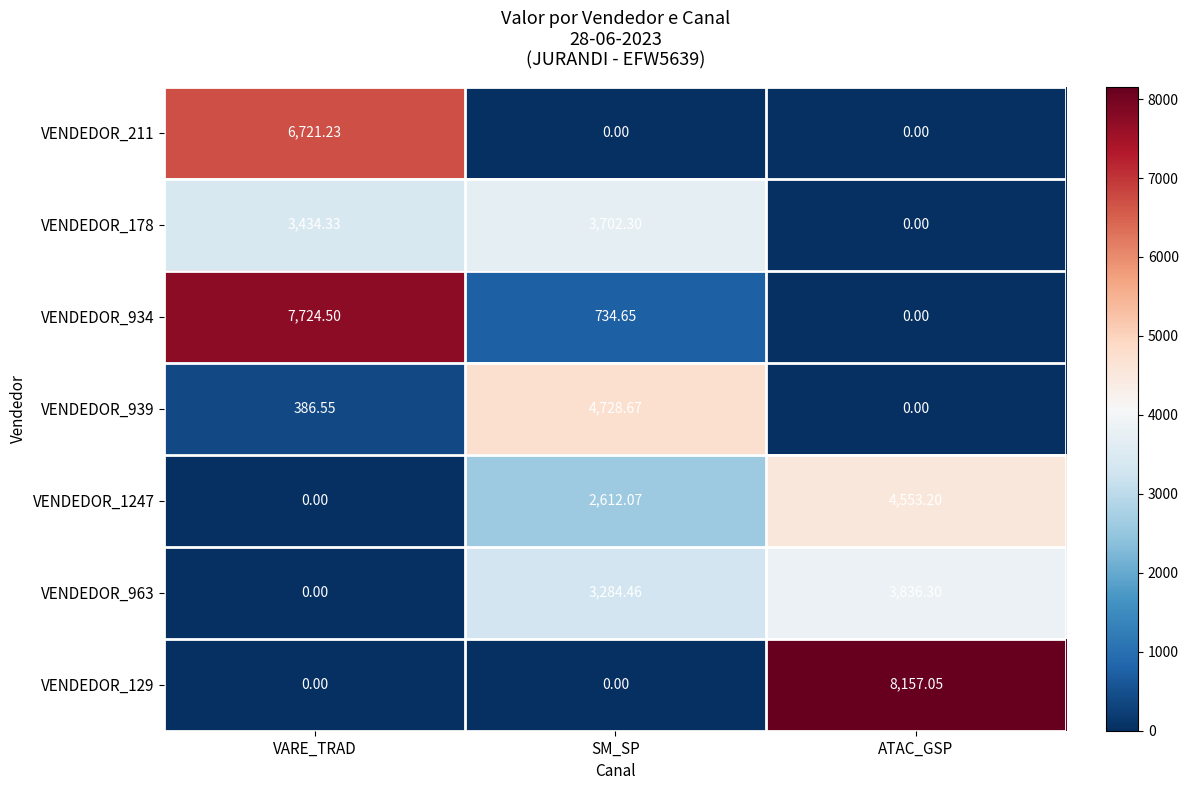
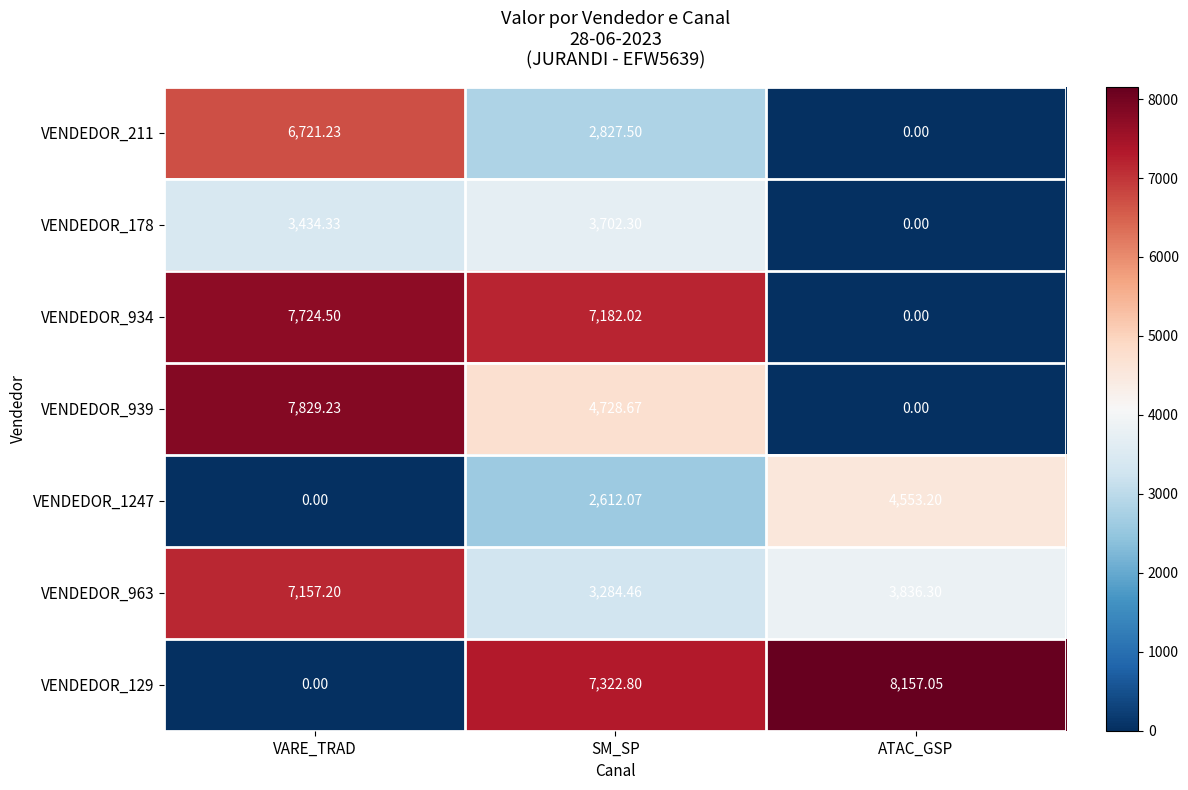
  {
    "VENDEDOR_211": {
      "VARE_TRAD": "6,721.23",
-     "SM_SP": "0.00",
+     "SM_SP": "2,827.50",
      "ATAC_GSP": "0.00"
    },
    "VENDEDOR_178": {
      "ATAC_GSP": "0.00"
    },
    "VENDEDOR_934": {
      "VARE_TRAD": "7,724.50",
-     "SM_SP": "734.65",
+     "SM_SP": "7,182.02",
      "ATAC_GSP": "0.00"
    },
    "VENDEDOR_939": {
-     "VARE_TRAD": "386.55",
+     "VARE_TRAD": "7,829.23",
      "ATAC_GSP": "0.00"
    },
    "VENDEDOR_1247": {
      "VARE_TRAD": "0.00",
      "SM_SP": "2,612.07"
    },
    "VENDEDOR_963": {
-     "VARE_TRAD": "0.00"
+     "VARE_TRAD": "7,157.20"
    },
    "VENDEDOR_129": {
      "VARE_TRAD": "0.00",
-     "SM_SP": "0.00",
+     "SM_SP": "7,322.80",
      "ATAC_GSP": "8,157.05"
    }
  }
